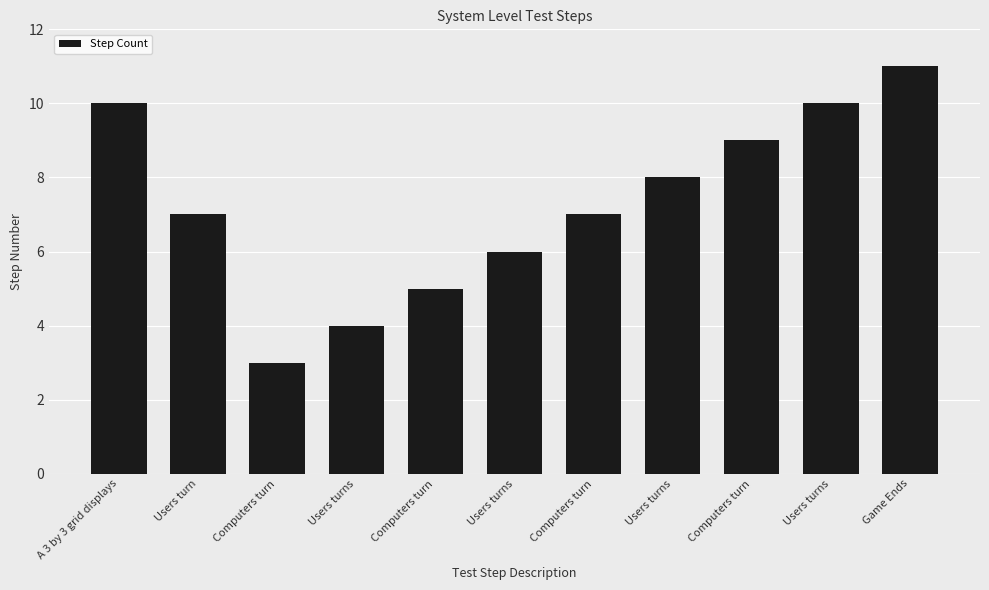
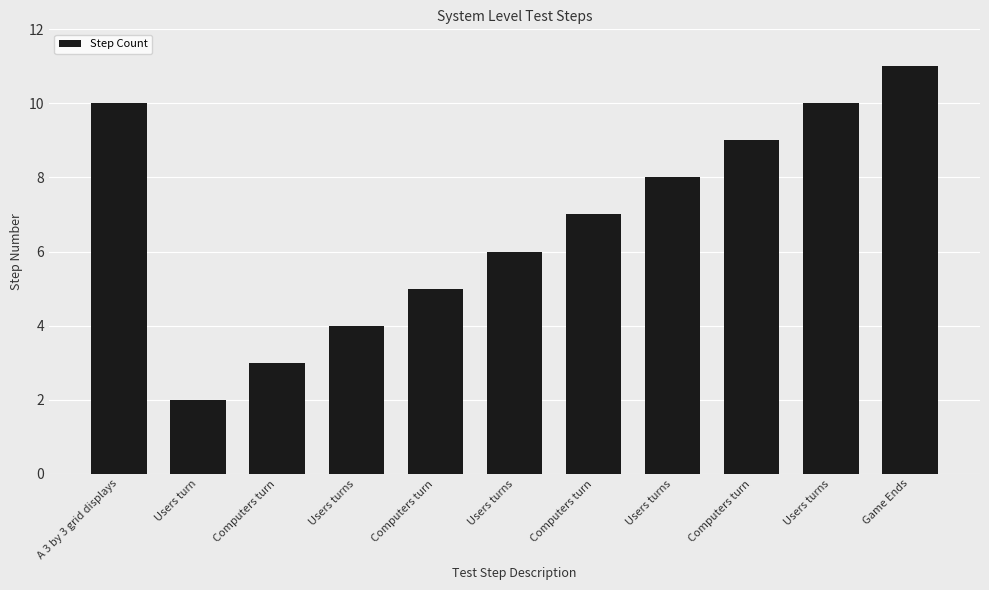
  {
    "A 3 by 3 grid displays": 10,
-   "Users turn": 7,
+   "Users turn": 2,
    "Game Ends": 11
  }
